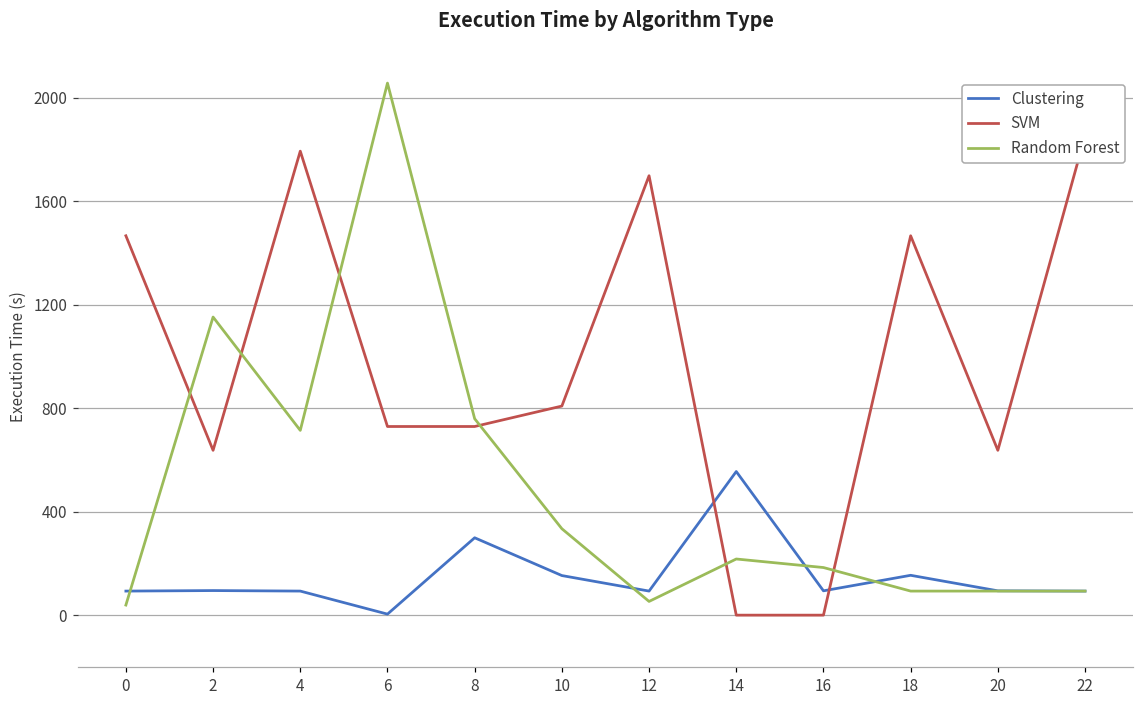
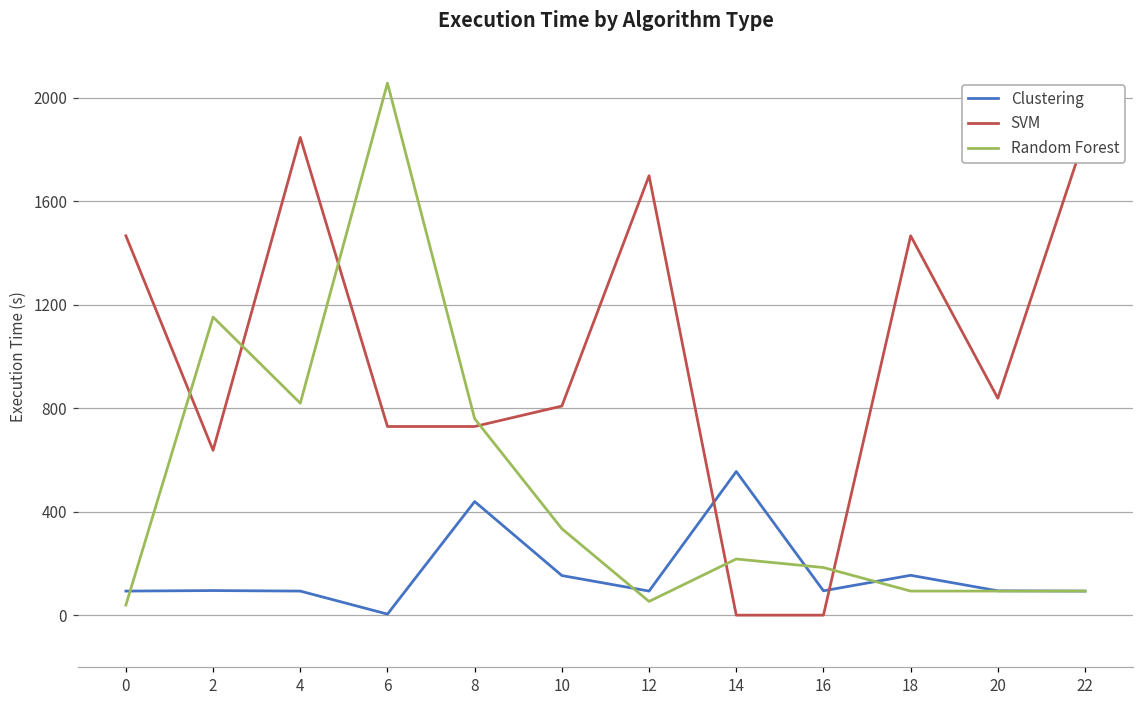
  {
    "Clustering": {
      "0": 90,
      "2": 100,
      "4": 90,
      "6": 0,
-     "8": 300,
+     "8": 440,
      "10": 150,
      "12": 90,
      "14": 560,
      "16": 90,
      "18": 150
    },
    "SVM": {
      "0": 1470,
      "2": 640,
-     "4": 1790,
+     "4": 1850,
      "6": 730,
      "8": 730,
      "10": 810,
      "12": 1700,
      "14": 0,
      "16": 0,
      "18": 1470,
-     "20": 640
+     "20": 840
    },
    "Random Forest": {
      "0": 40,
      "2": 1150,
-     "4": 710,
+     "4": 820,
      "6": 2060,
      "8": 760,
      "10": 330,
      "12": 50,
      "14": 220,
      "16": 180,
      "18": 90
    }
  }
